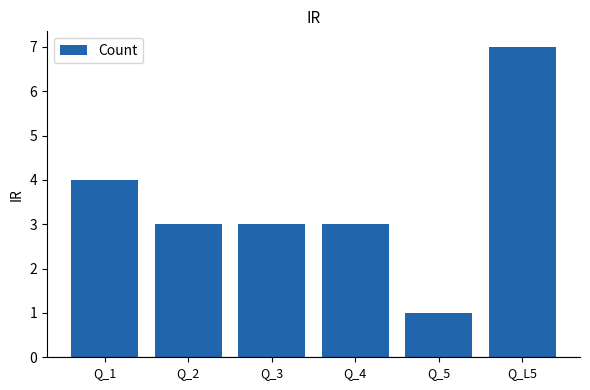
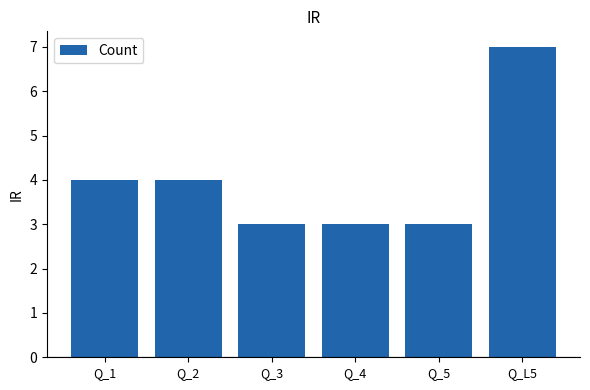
  {
    "Q_1": 4,
-   "Q_2": 3,
+   "Q_2": 4,
    "Q_3": 3,
    "Q_4": 3,
-   "Q_5": 1,
+   "Q_5": 3,
    "Q_L5": 7
  }
